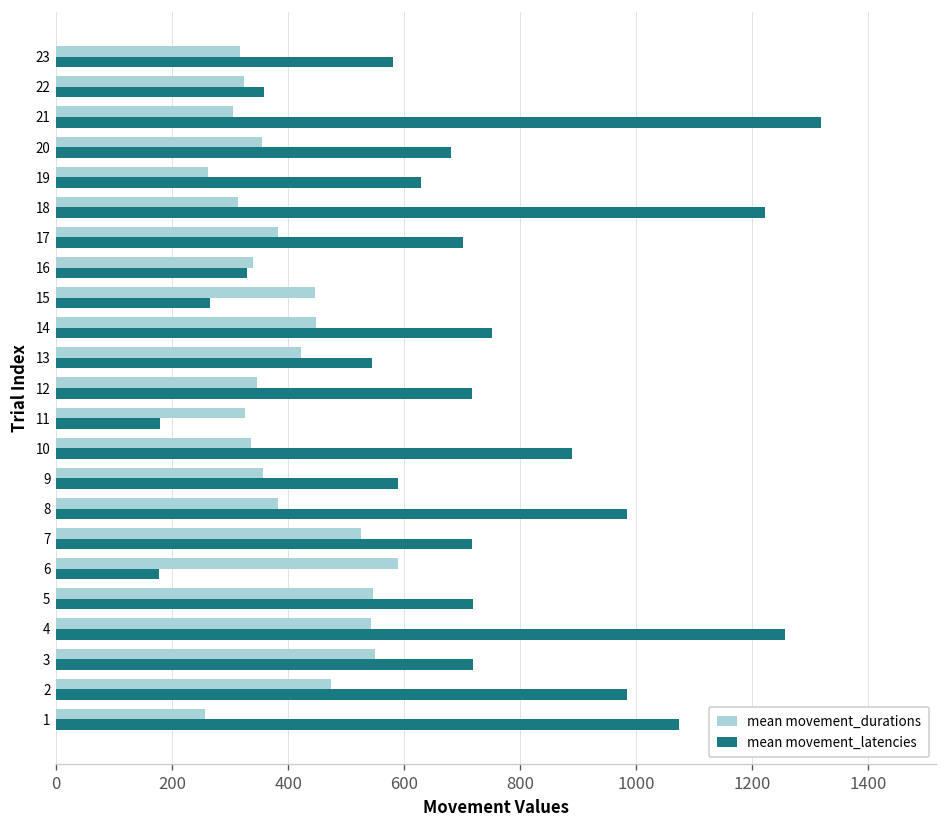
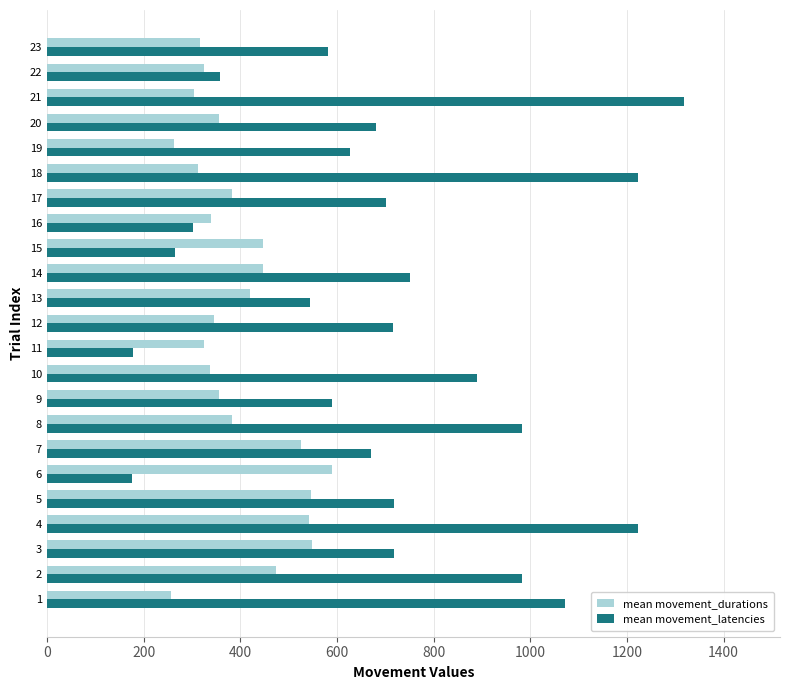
  {
    "mean movement_durations": {
      "23": 320,
      "22": 320,
      "21": 300,
      "20": 360,
      "19": 260,
      "18": 310,
      "17": 380,
      "16": 340,
      "15": 450,
      "14": 450,
      "13": 420,
      "12": 350,
      "11": 320,
      "10": 340,
      "9": 360,
      "8": 380,
      "7": 530,
      "6": 590,
      "5": 550,
      "4": 540,
      "3": 550,
      "2": 470,
      "1": 260
    },
    "mean movement_latencies": {
      "23": 580,
      "22": 360,
      "21": 1320,
      "20": 680,
      "19": 630,
      "18": 1220,
      "17": 700,
-     "16": 330,
+     "16": 300,
      "15": 270,
      "14": 750,
      "13": 540,
      "12": 720,
      "11": 180,
      "10": 890,
      "9": 590,
      "8": 980,
-     "7": 720,
+     "7": 670,
      "6": 180,
      "5": 720,
-     "4": 1260,
+     "4": 1220,
      "3": 720,
      "2": 980,
      "1": 1070
    }
  }
